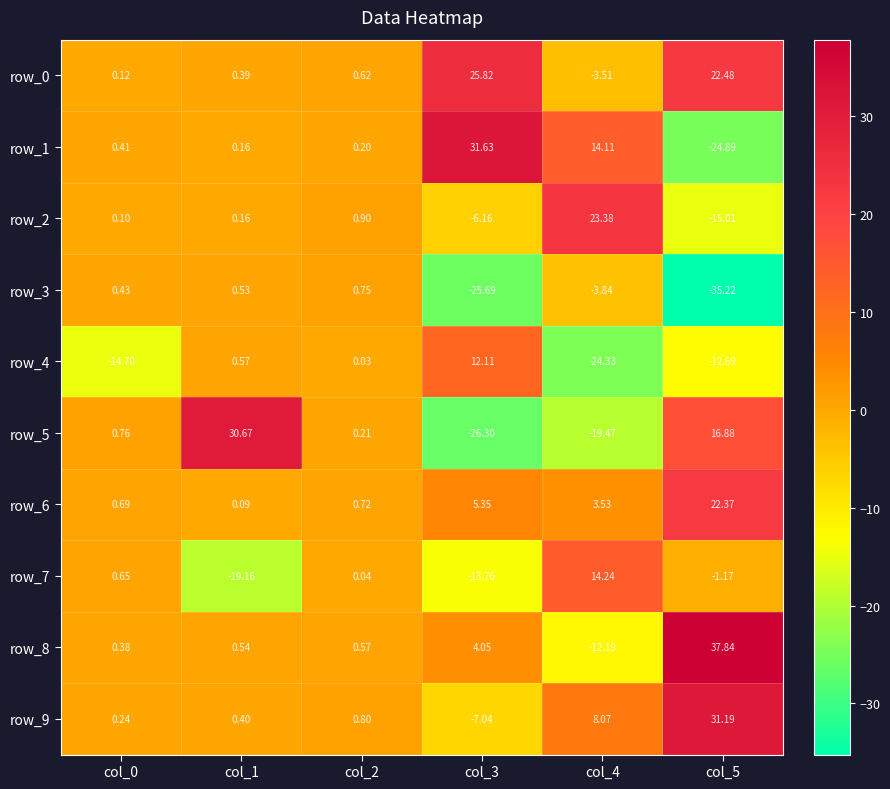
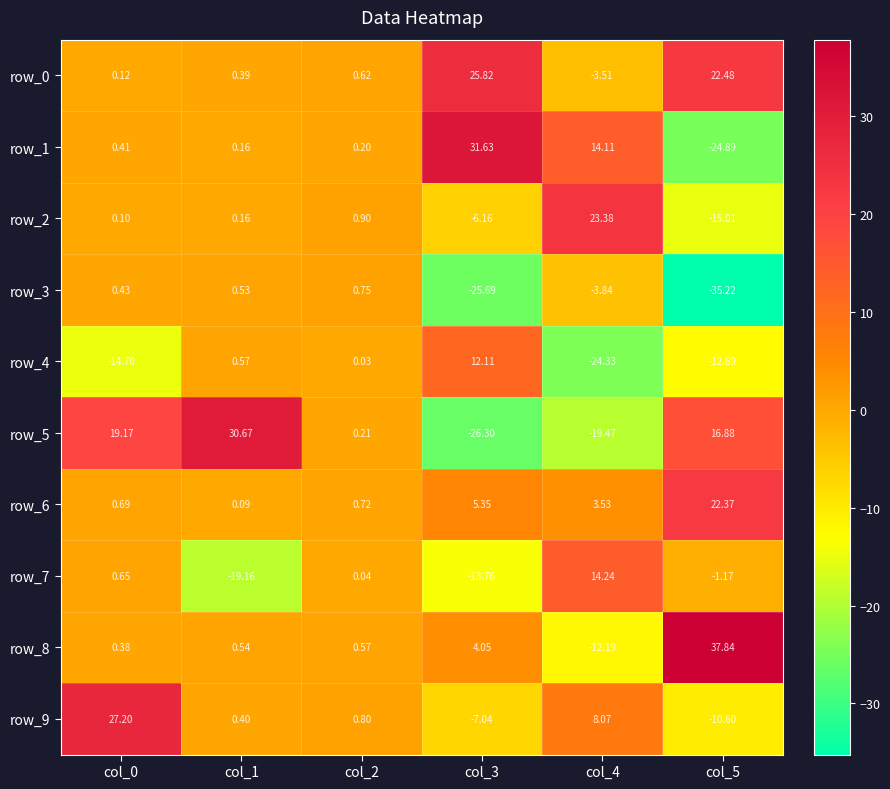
  {
    "row_0": {
      "col_0": 0.12,
      "col_1": 0.39,
      "col_2": 0.62,
      "col_3": 25.82,
      "col_4": -3.51,
      "col_5": 22.48
    },
    "row_1": {
      "col_0": 0.41,
      "col_1": 0.16,
      "col_2": 0.20,
      "col_3": 31.63,
      "col_4": 14.11,
      "col_5": -24.89
    },
    "row_2": {
      "col_0": 0.10,
      "col_1": 0.16,
      "col_2": 0.90,
      "col_3": -6.16,
      "col_4": 23.38,
      "col_5": -15.01
    },
    "row_3": {
      "col_0": 0.43,
      "col_1": 0.53,
      "col_2": 0.75,
      "col_3": -25.69,
      "col_4": -3.84,
      "col_5": -35.22
    },
    "row_4": {
      "col_0": -14.70,
      "col_1": 0.57,
      "col_2": 0.03,
      "col_3": 12.11,
      "col_4": -24.33,
      "col_5": -12.69
    },
    "row_5": {
-     "col_0": 0.76,
+     "col_0": 19.17,
      "col_1": 30.67,
      "col_2": 0.21,
      "col_3": -26.30,
      "col_4": -19.47,
      "col_5": 16.88
    },
    "row_6": {
      "col_0": 0.69,
      "col_1": 0.09,
      "col_2": 0.72,
      "col_3": 5.35,
      "col_4": 3.53,
      "col_5": 22.37
    },
    "row_7": {
      "col_0": 0.65,
      "col_1": -19.16,
      "col_2": 0.04,
      "col_3": -13.76,
      "col_4": 14.24,
      "col_5": -1.17
    },
    "row_8": {
      "col_0": 0.38,
      "col_1": 0.54,
      "col_2": 0.57,
      "col_3": 4.05,
      "col_4": -12.19,
      "col_5": 37.84
    },
    "row_9": {
-     "col_0": 0.24,
+     "col_0": 27.20,
      "col_1": 0.40,
      "col_2": 0.80,
      "col_3": -7.04,
      "col_4": 8.07,
-     "col_5": 31.19
+     "col_5": -10.60
    }
  }
